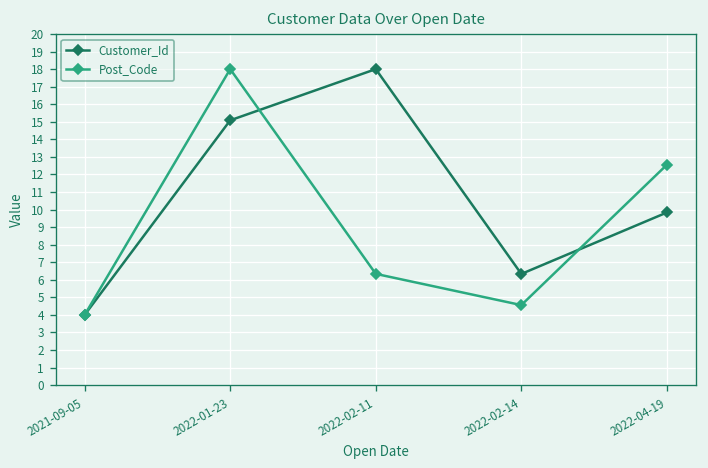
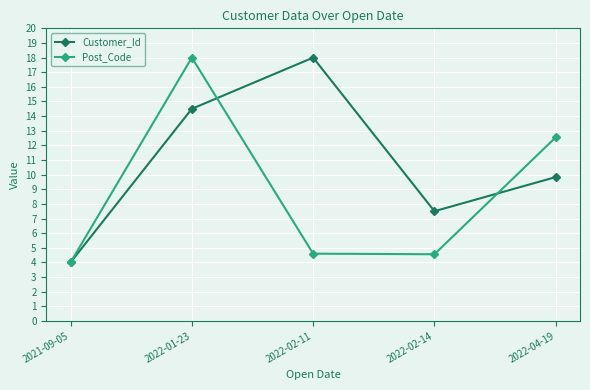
  {
    "Customer_Id": {
-     "2022-01-23": 15.1,
+     "2022-01-23": 14.5,
      "2022-02-11": 18.0,
-     "2022-02-14": 6.3,
+     "2022-02-14": 7.5,
      "2022-04-19": 9.8
    },
    "Post_Code": {
      "2022-01-23": 18.0,
-     "2022-02-11": 6.3,
+     "2022-02-11": 4.6,
      "2022-02-14": 4.6,
      "2022-04-19": 12.6
    }
  }
